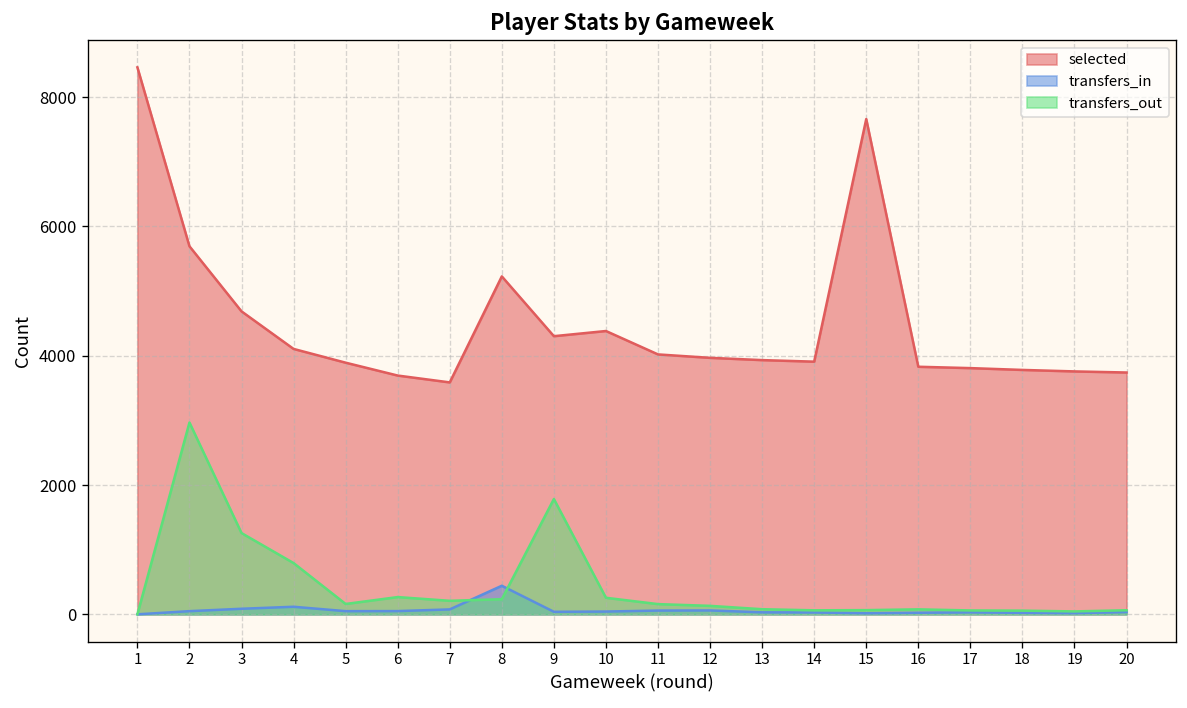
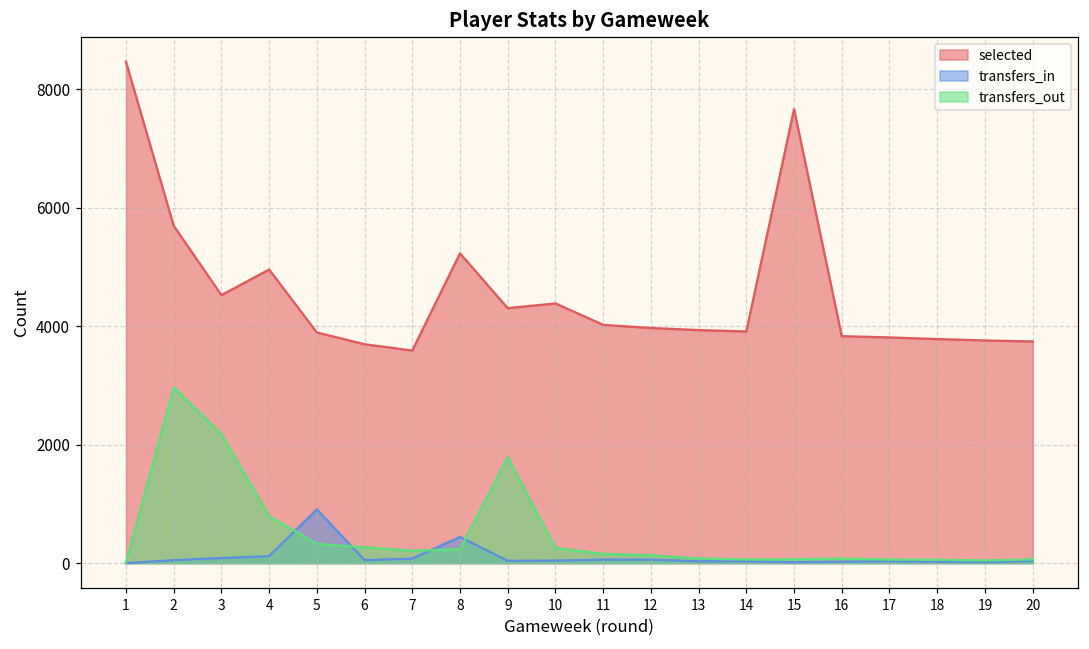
  {
    "selected": {
      "1": 8500,
      "2": 5700,
-     "3": 4700,
-     "4": 4100,
+     "3": 4500,
+     "4": 5000,
      "5": 3900,
      "6": 3700,
      "7": 3600,
      "8": 5200,
      "9": 4300,
      "10": 4400,
      "11": 4000,
      "12": 4000,
      "13": 3900,
      "14": 3900,
      "15": 7700,
      "16": 3800,
      "17": 3800,
      "18": 3800,
      "19": 3800,
      "20": 3700
    },
    "transfers_in": {
      "2": 0,
      "3": 100,
      "4": 100,
-     "5": 0,
+     "5": 900,
      "6": 100,
      "7": 100,
      "8": 400,
      "9": 0,
      "10": 0,
      "11": 100,
      "12": 100,
      "13": 0,
      "15": 0,
      "16": 0
    },
    "transfers_out": {
      "2": 3000,
-     "3": 1300,
+     "3": 2200,
      "4": 800,
-     "5": 200,
+     "5": 300,
      "6": 300,
      "7": 200,
      "8": 200,
      "9": 1800,
      "10": 300,
      "11": 200,
      "12": 100,
      "13": 100,
      "15": 100,
      "16": 100
    }
  }
